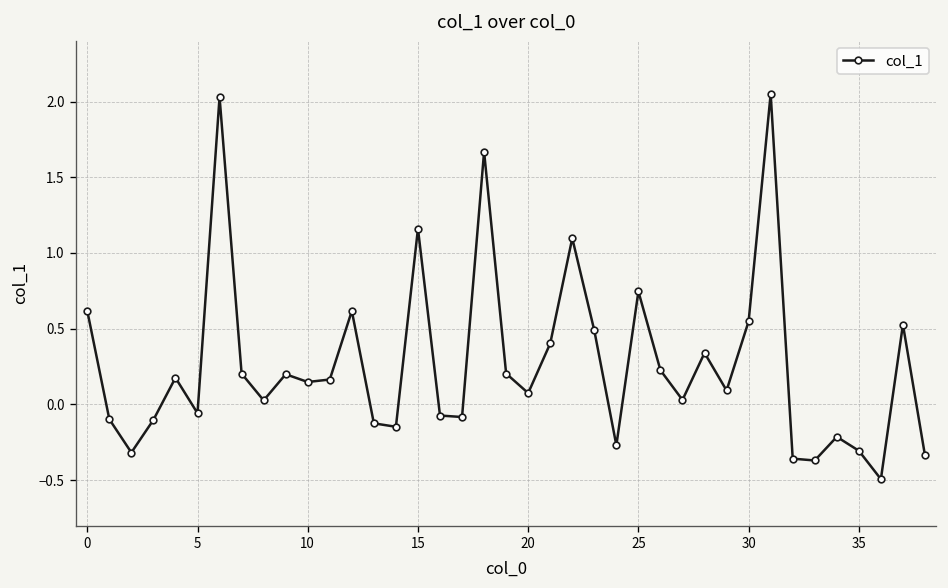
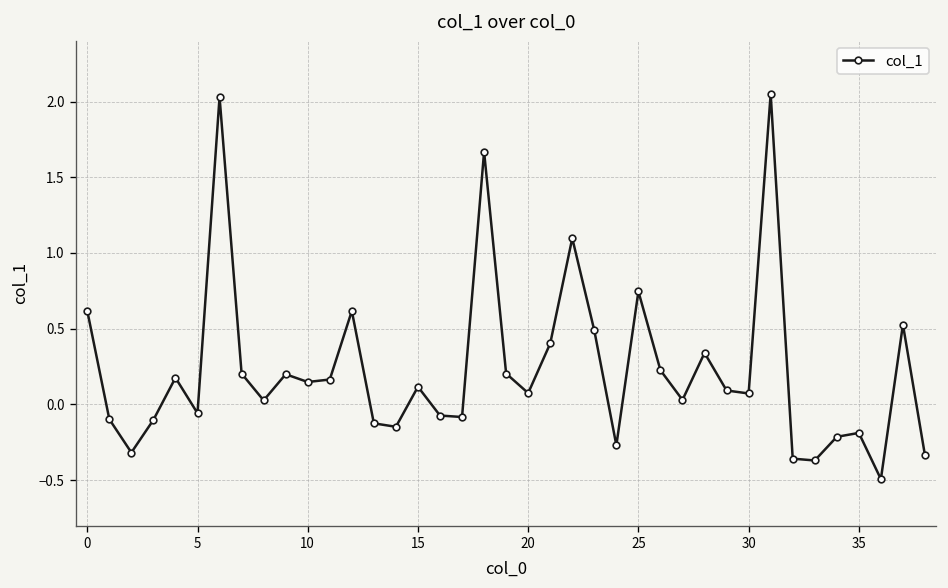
  {
    "0": 0.62,
    "5": -0.06,
    "10": 0.15,
-   "15": 1.16,
+   "15": 0.12,
    "20": 0.07,
    "25": 0.75,
-   "30": 0.55,
-   "35": -0.31
+   "30": 0.07,
+   "35": -0.19
  }
